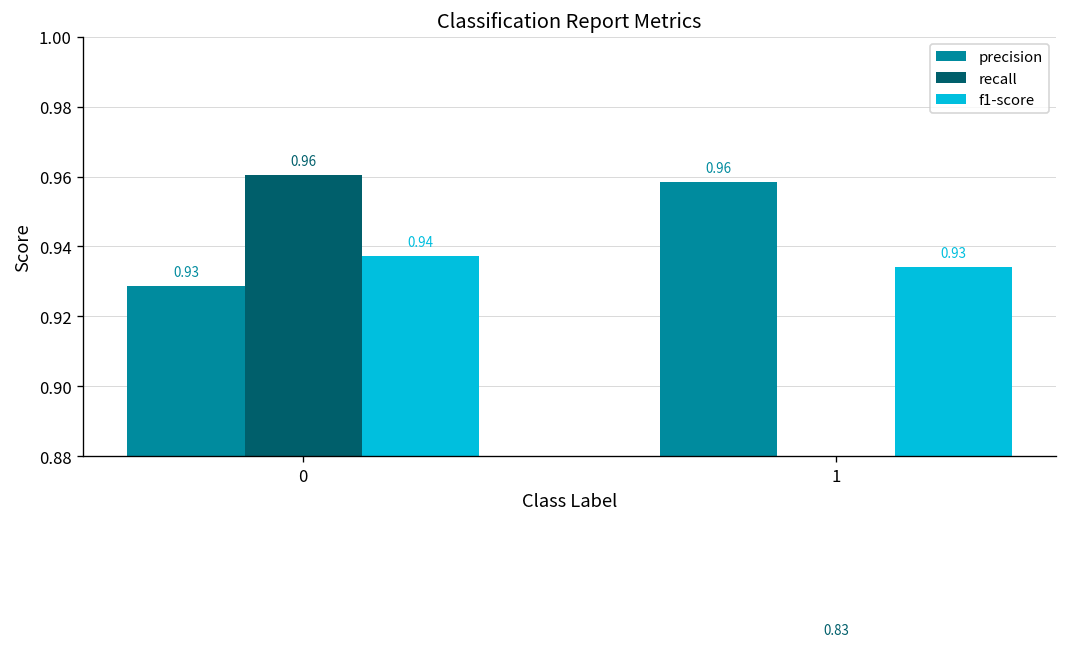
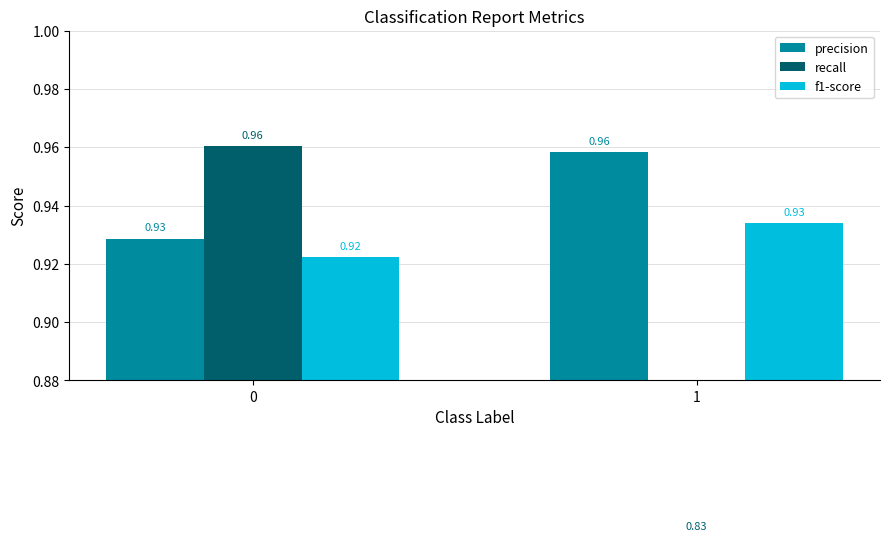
  {
    "precision": {
      "0": 0.93,
      "1": 0.96
    },
    "recall": {
      "0": 0.96
    },
    "f1-score": {
-     "0": 0.94,
+     "0": 0.92,
      "1": 0.93
    }
  }
